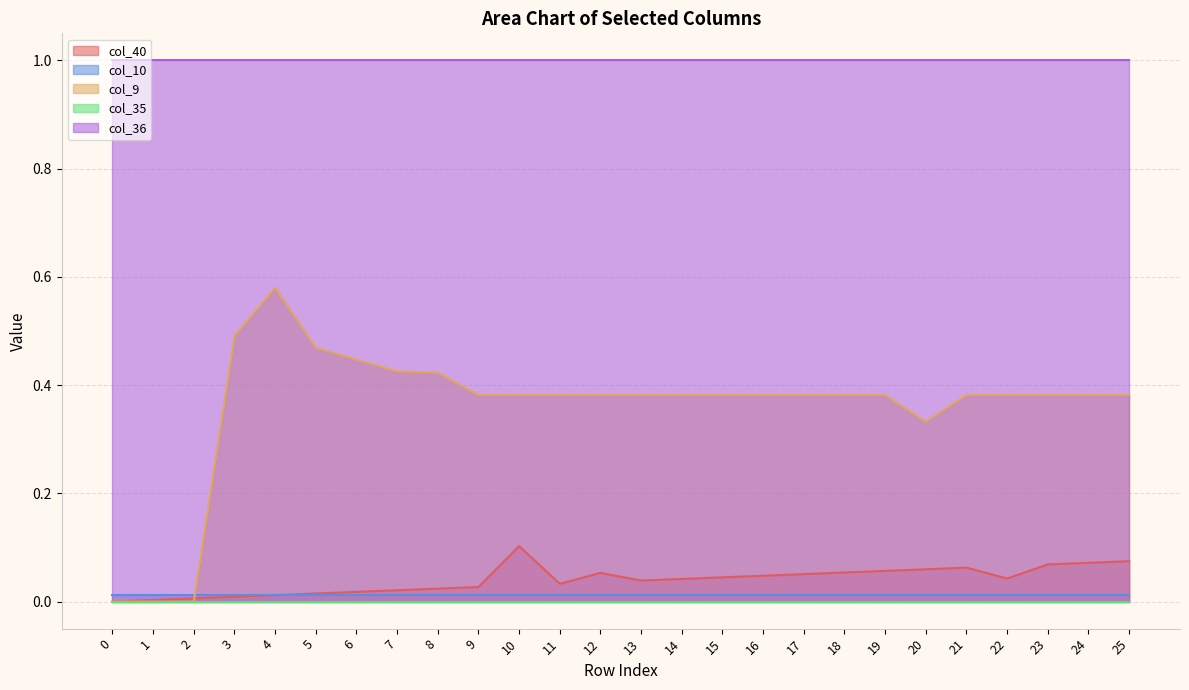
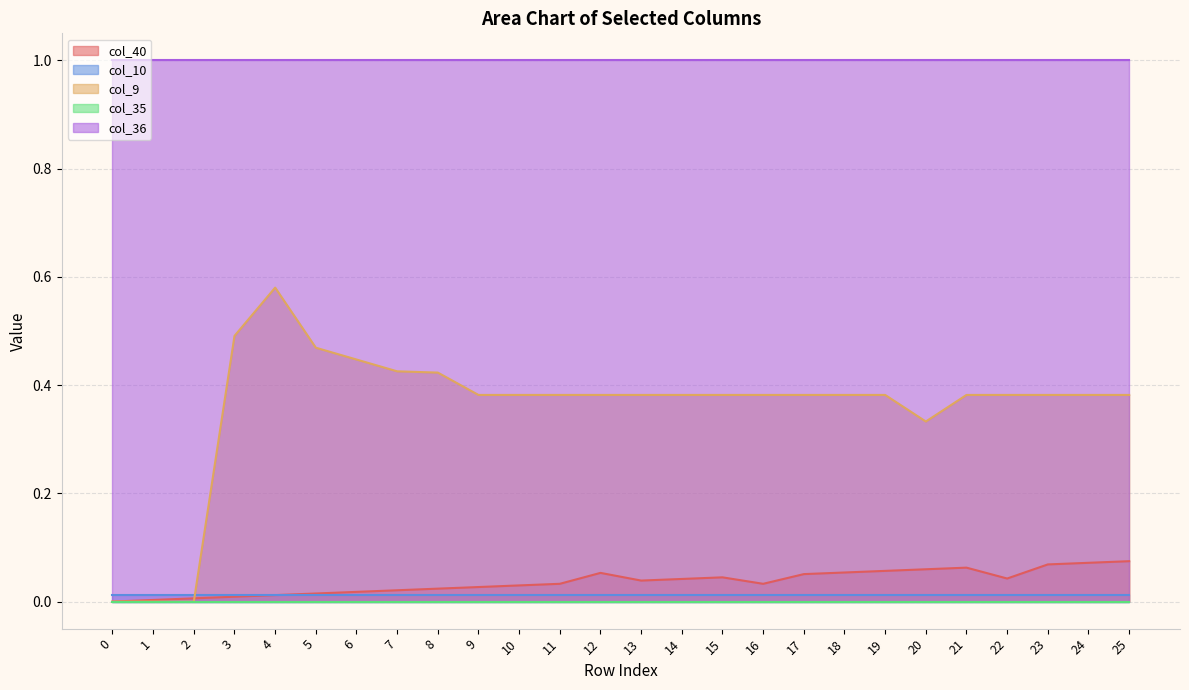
  {
    "col_40": {
      "2": 0.01,
      "6": 0.02,
      "7": 0.02,
      "8": 0.02,
      "9": 0.03,
-     "10": 0.10,
+     "10": 0.03,
      "11": 0.03,
      "12": 0.05,
      "13": 0.04,
      "14": 0.04,
      "15": 0.04,
-     "16": 0.05,
+     "16": 0.03,
      "17": 0.05,
      "18": 0.05,
      "19": 0.06,
      "20": 0.06,
      "21": 0.06,
      "22": 0.04,
      "23": 0.07,
      "24": 0.07,
      "25": 0.07
    },
    "col_10": {
      "0": 0.01,
      "1": 0.01,
      "2": 0.01,
      "6": 0.01,
      "7": 0.01,
      "8": 0.01,
      "9": 0.01,
      "10": 0.01,
      "11": 0.01,
      "12": 0.01,
      "13": 0.01,
      "14": 0.01,
      "15": 0.01,
      "16": 0.01,
      "17": 0.01,
      "18": 0.01,
      "19": 0.01,
      "20": 0.01,
      "21": 0.01,
      "22": 0.01,
      "23": 0.01,
      "24": 0.01,
      "25": 0.01
    },
    "col_9": {
      "3": 0.49,
      "4": 0.58,
      "5": 0.47,
      "6": 0.45,
      "7": 0.43,
      "8": 0.42,
      "9": 0.38,
      "10": 0.38,
      "11": 0.38,
      "12": 0.38,
      "13": 0.38,
      "14": 0.38,
      "15": 0.38,
      "16": 0.38,
      "17": 0.38,
      "18": 0.38,
      "19": 0.38,
      "20": 0.33,
      "21": 0.38,
      "22": 0.38,
      "23": 0.38,
      "24": 0.38,
      "25": 0.38
    },
    "col_35": {
      "3": 0.00,
      "4": 0.00,
      "5": 0.00,
      "6": 0.00,
      "7": 0.00,
      "8": 0.00,
      "9": 0.00,
      "10": 0.00,
      "11": 0.00,
      "12": 0.00,
      "13": 0.00,
      "14": 0.00,
      "15": 0.00,
      "16": 0.00,
      "17": 0.00,
      "18": 0.00,
      "19": 0.00,
      "20": 0.00,
      "21": 0.00,
      "22": 0.00,
      "23": 0.00,
      "24": 0.00,
      "25": 0.00
    },
    "col_36": {
      "1": 1.00,
      "2": 1.00,
      "3": 1.00,
      "4": 1.00,
      "5": 1.00,
      "6": 1.00,
      "7": 1.00,
      "8": 1.00,
      "9": 1.00,
      "10": 1.00,
      "11": 1.00,
      "12": 1.00,
      "13": 1.00,
      "14": 1.00,
      "15": 1.00,
      "16": 1.00,
      "17": 1.00,
      "18": 1.00,
      "19": 1.00,
      "20": 1.00,
      "21": 1.00,
      "22": 1.00,
      "23": 1.00,
      "24": 1.00,
      "25": 1.00
    }
  }
